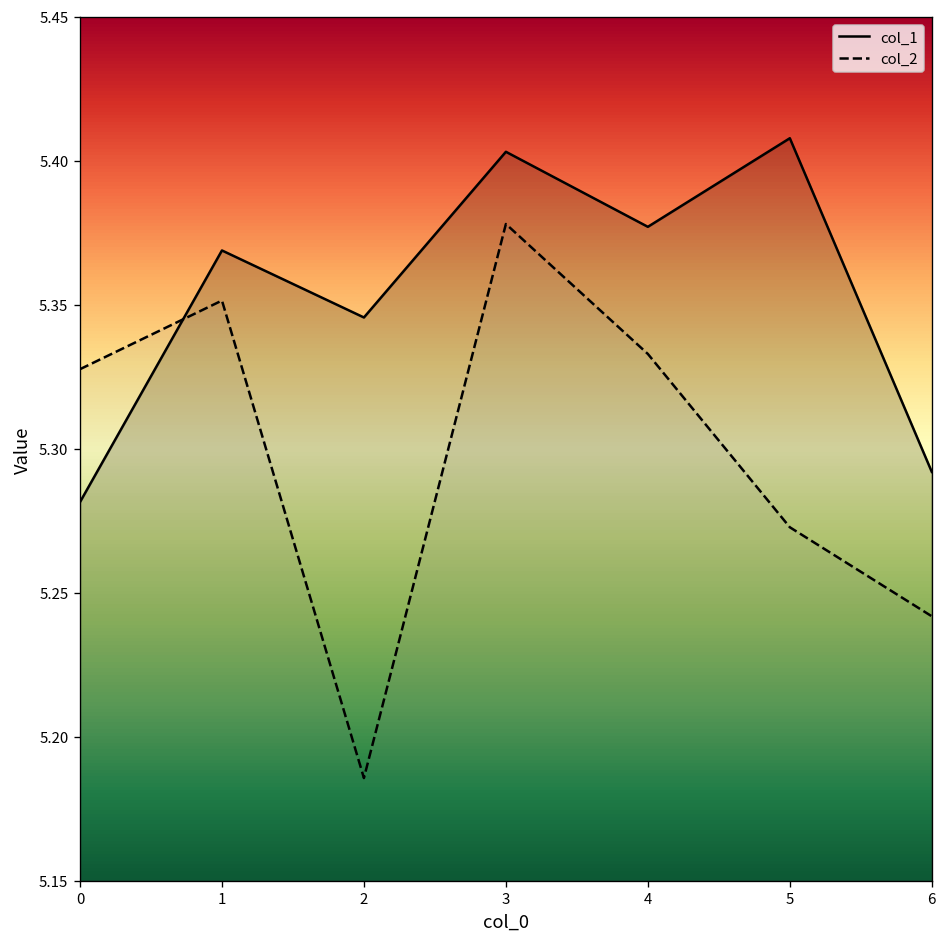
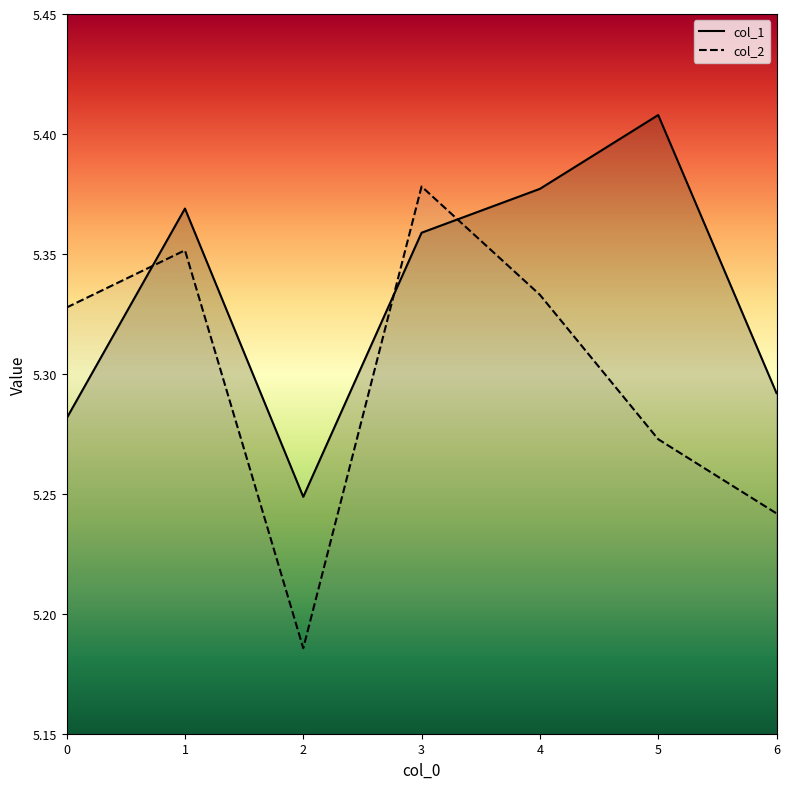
  {
    "col_1": {
      "0": 5.281,
      "1": 5.369,
-     "2": 5.346,
-     "3": 5.403,
+     "2": 5.249,
+     "3": 5.359,
      "4": 5.377,
      "5": 5.408,
      "6": 5.292
    }
  }
